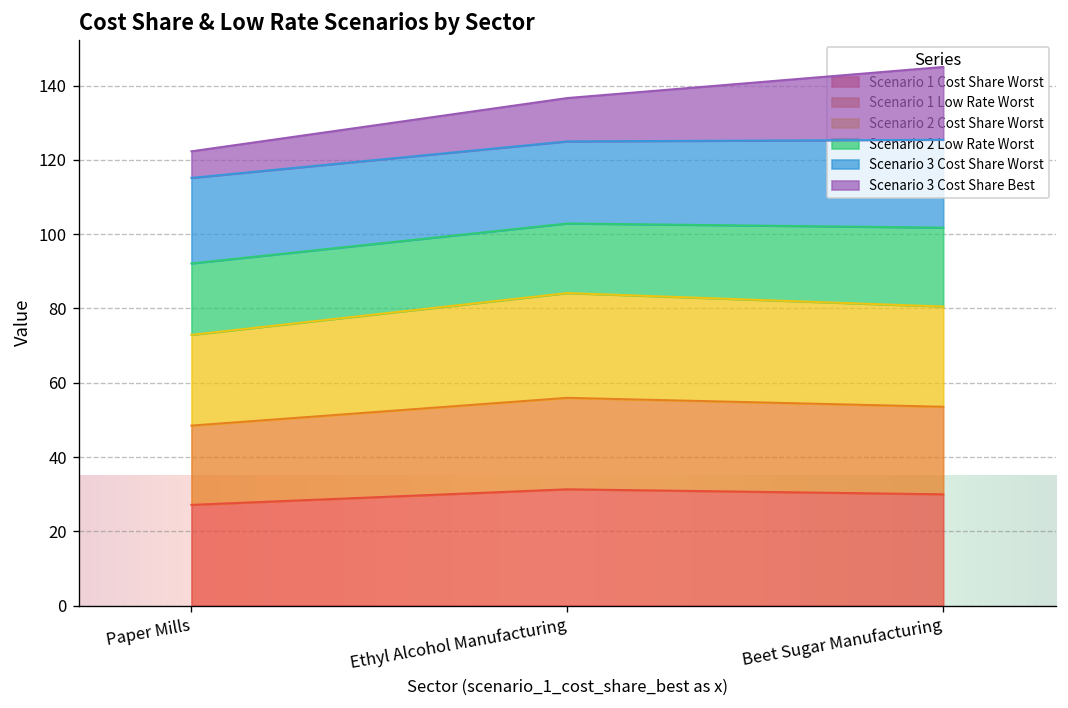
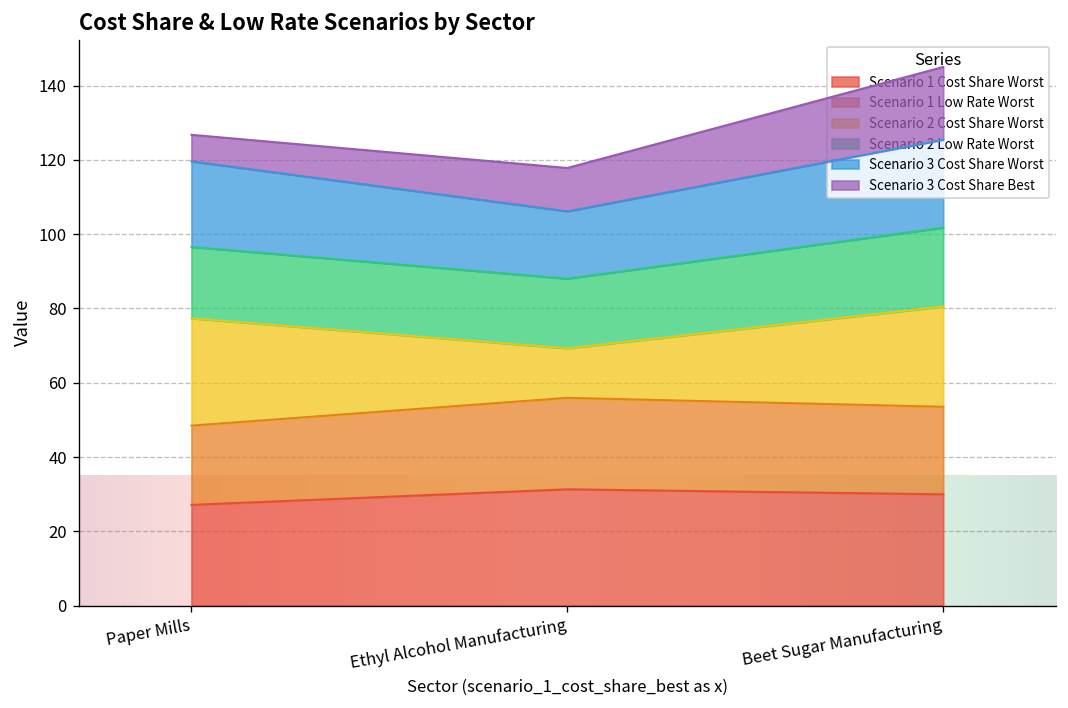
  {
    "Scenario 2 Cost Share Worst": {
-     "Paper Mills": 24,
-     "Ethyl Alcohol Manufacturing": 28,
+     "Paper Mills": 29,
+     "Ethyl Alcohol Manufacturing": 13,
      "Beet Sugar Manufacturing": 27
    },
    "Scenario 2 Low Rate Worst": {
      "Paper Mills": 19,
      "Ethyl Alcohol Manufacturing": 19,
      "Beet Sugar Manufacturing": 21
    },
    "Scenario 3 Cost Share Worst": {
      "Paper Mills": 23,
-     "Ethyl Alcohol Manufacturing": 22
+     "Ethyl Alcohol Manufacturing": 18
    },
    "Scenario 3 Cost Share Best": {
      "Paper Mills": 7,
      "Ethyl Alcohol Manufacturing": 12
    }
  }
